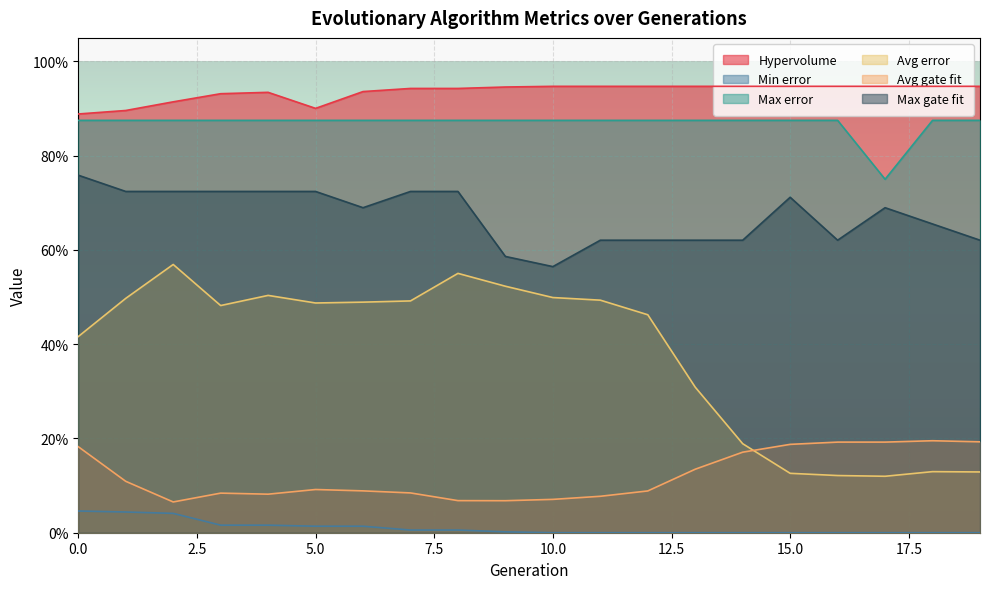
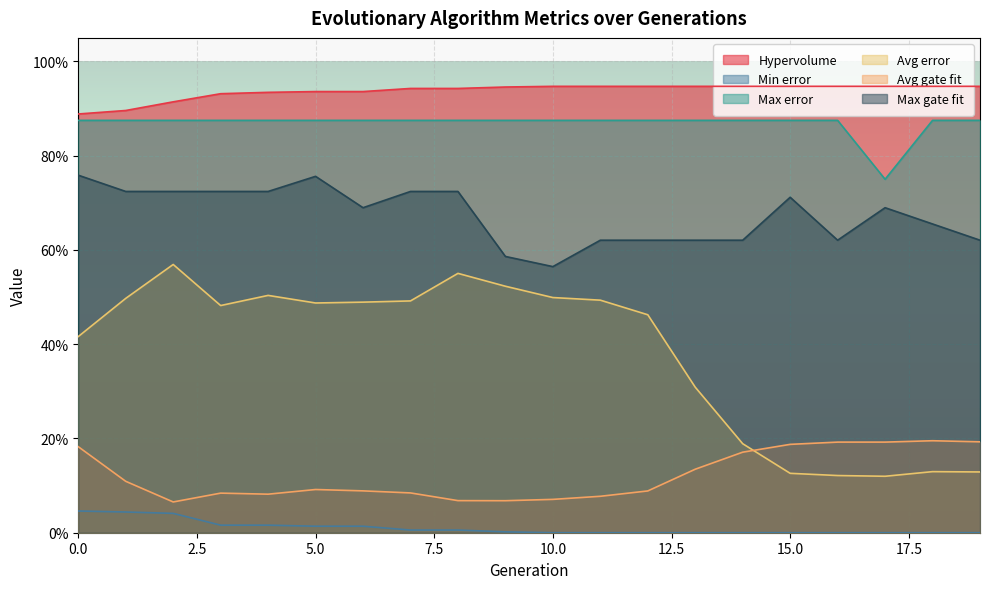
  {
    "Hypervolume": {
      "0.0": "89%",
-     "5.0": "90%",
+     "5.0": "94%",
      "10.0": "95%"
    },
    "Max gate fit": {
      "0.0": "76%",
-     "5.0": "72%",
+     "5.0": "76%",
      "10.0": "56%",
      "15.0": "71%"
    }
  }
